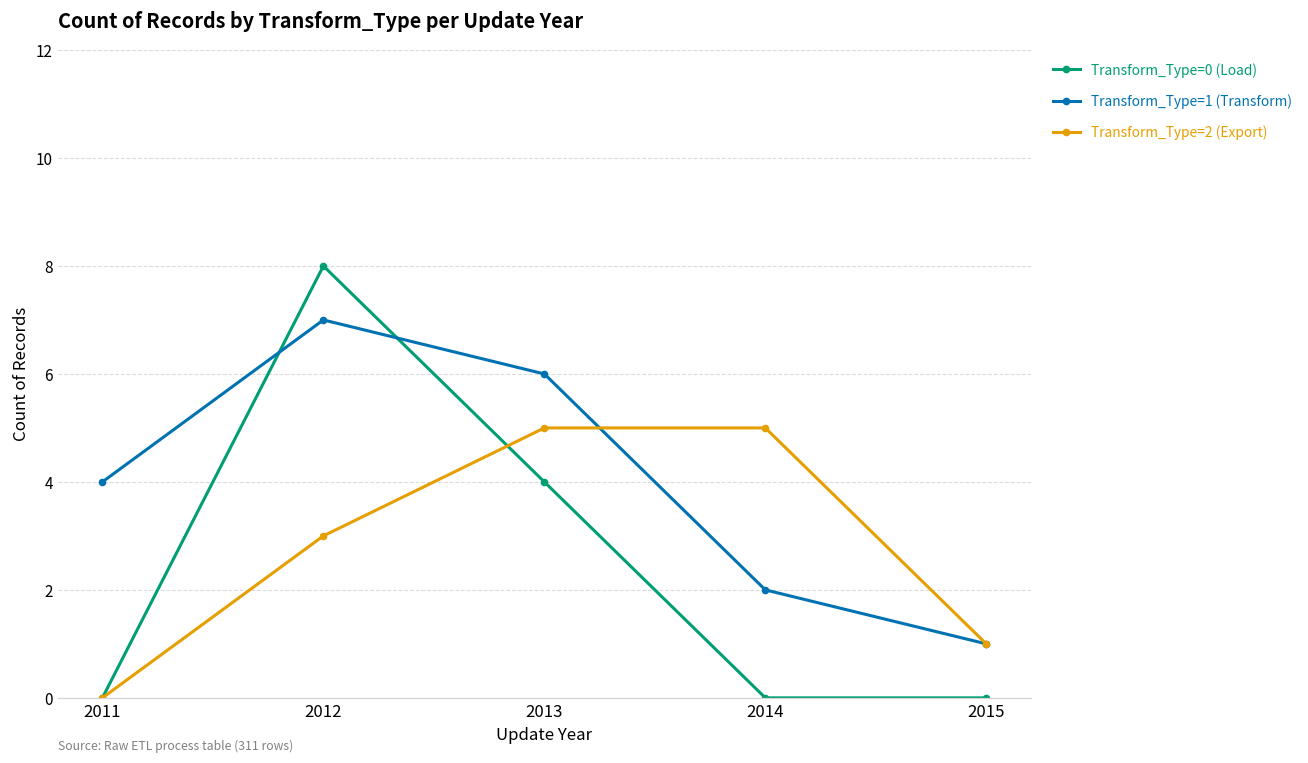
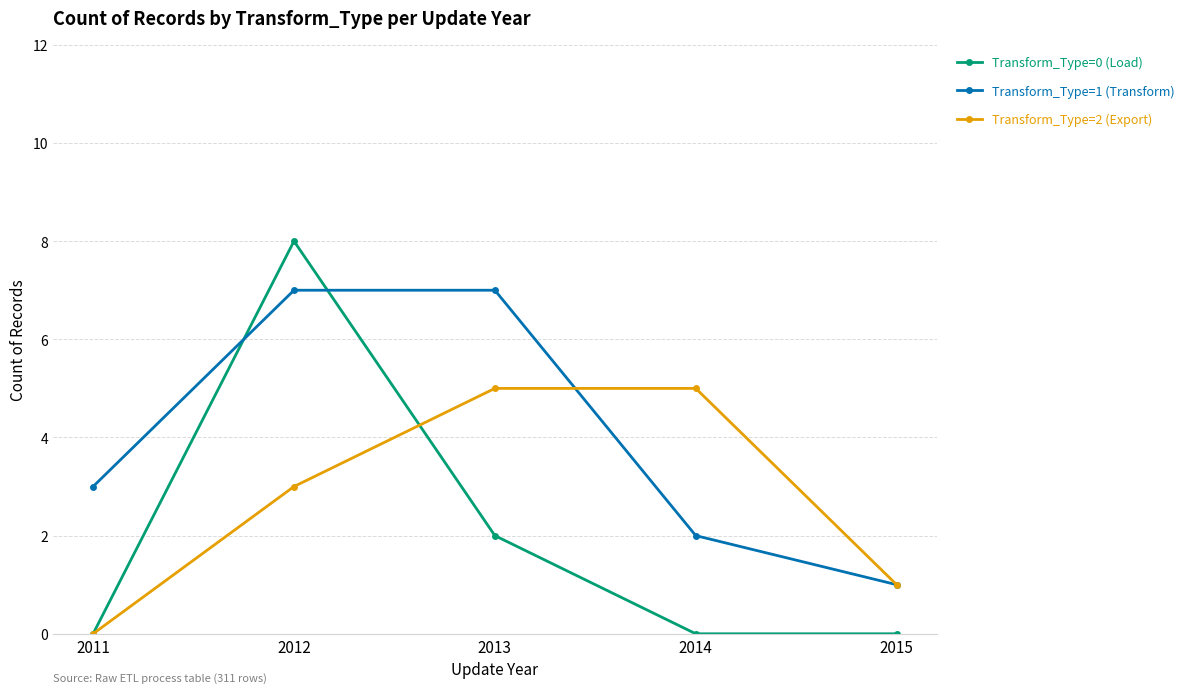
  {
    "Transform_Type=0 (Load)": {
      "2012": 8,
-     "2013": 4,
+     "2013": 2,
      "2014": 0,
      "2015": 0
    },
    "Transform_Type=1 (Transform)": {
-     "2011": 4,
+     "2011": 3,
      "2012": 7,
-     "2013": 6,
+     "2013": 7,
      "2014": 2
    },
    "Transform_Type=2 (Export)": {
      "2012": 3,
      "2013": 5,
      "2014": 5
    }
  }
